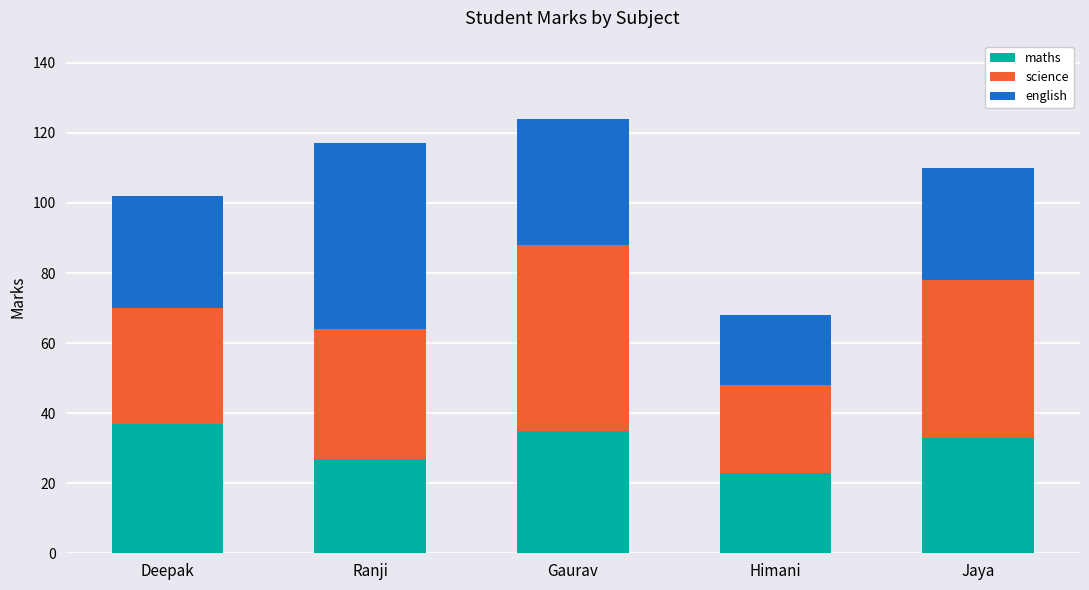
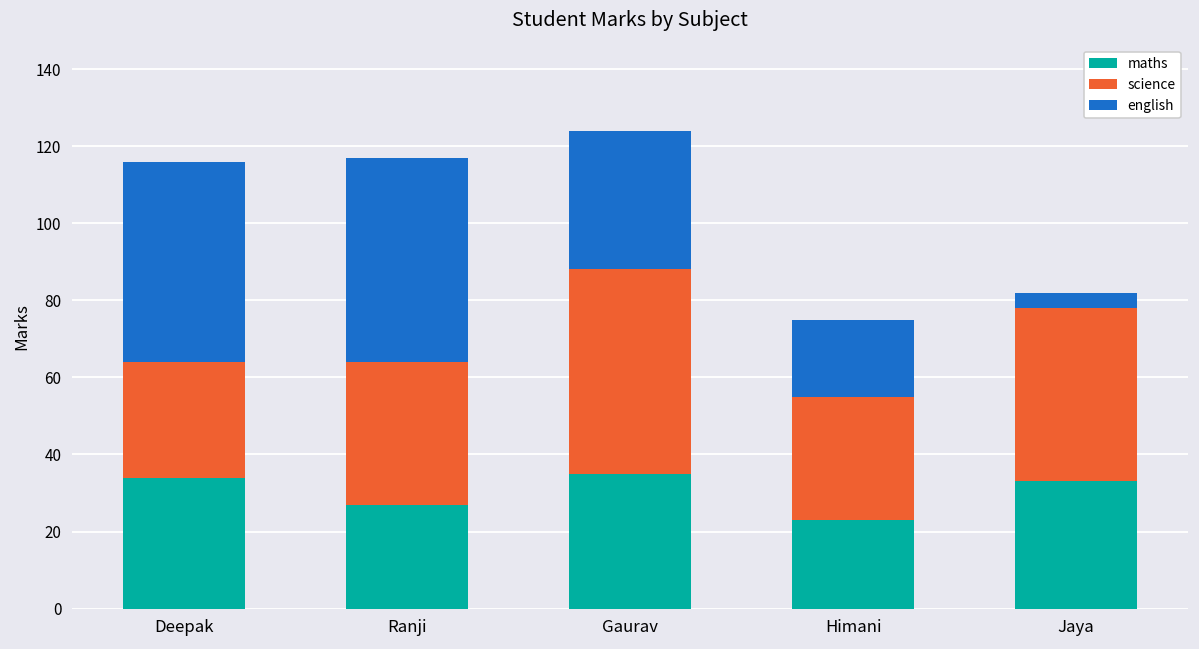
  {
    "maths": {
-     "Deepak": 37,
+     "Deepak": 34,
      "Ranji": 27,
      "Gaurav": 35,
      "Himani": 23,
      "Jaya": 33
    },
    "science": {
-     "Deepak": 33,
+     "Deepak": 30,
      "Ranji": 37,
      "Gaurav": 53,
-     "Himani": 25,
+     "Himani": 32,
      "Jaya": 45
    },
    "english": {
-     "Deepak": 32,
+     "Deepak": 52,
      "Ranji": 53,
      "Gaurav": 36,
      "Himani": 20,
-     "Jaya": 32
+     "Jaya": 4
    }
  }
